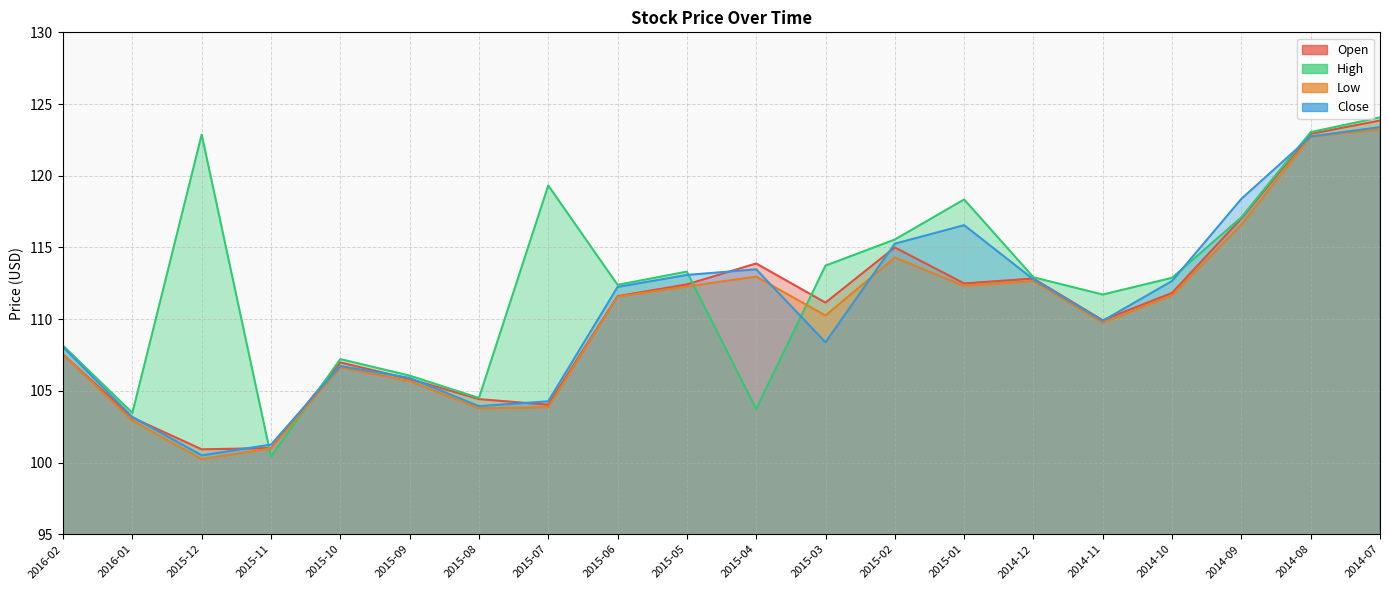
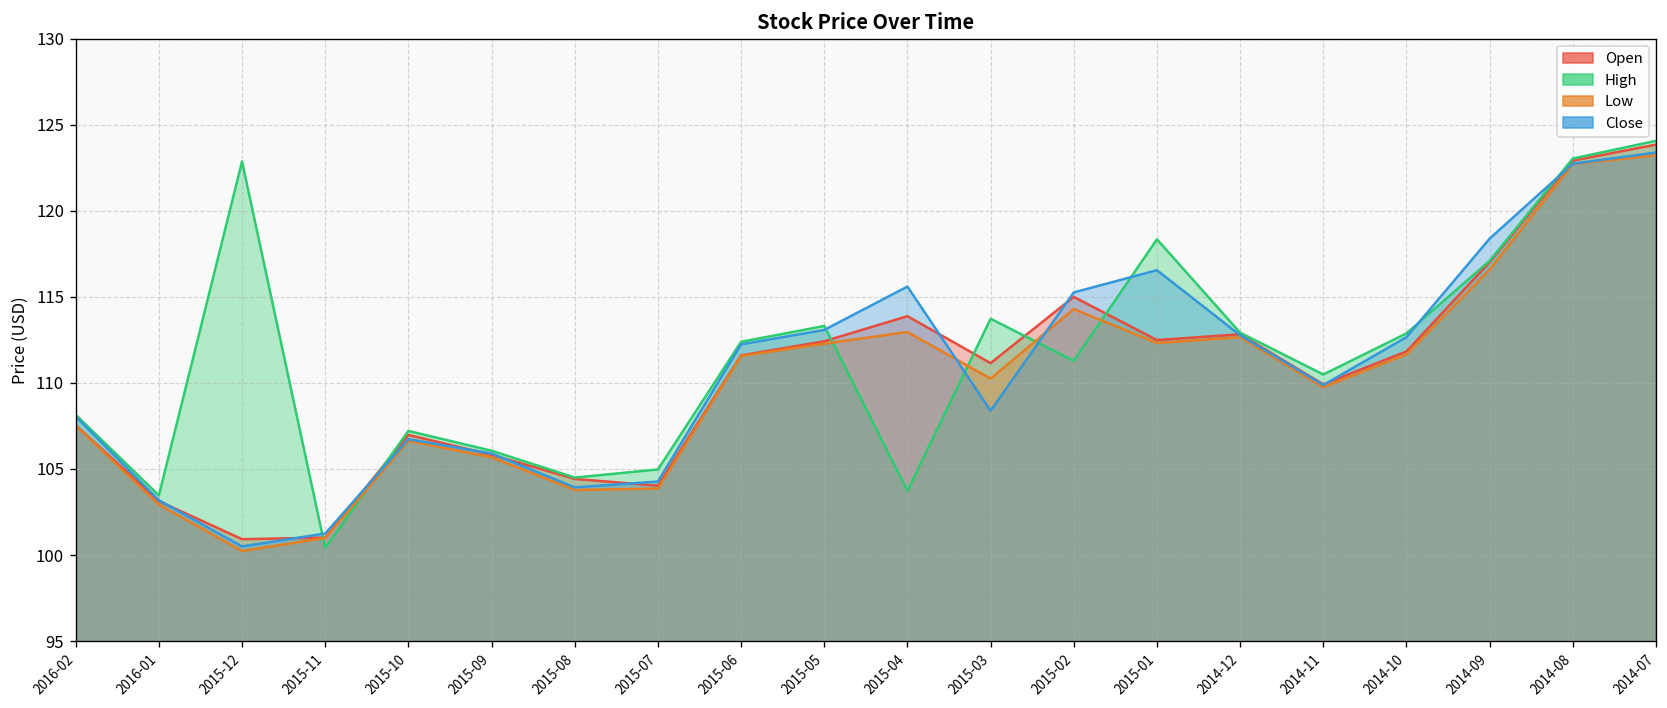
  {
    "High": {
      "2016-01": 103.5,
      "2015-12": 122.9,
      "2015-11": 100.4,
      "2015-10": 107.2,
-     "2015-07": 119.3,
+     "2015-07": 105.0,
      "2015-05": 113.3,
      "2015-04": 103.7,
      "2015-03": 113.7,
-     "2015-02": 115.6,
+     "2015-02": 111.3,
      "2015-01": 118.3,
-     "2014-11": 111.7,
+     "2014-11": 110.5,
      "2014-10": 112.9,
      "2014-07": 124.1
    },
    "Close": {
      "2015-12": 100.5,
      "2015-11": 101.3,
      "2015-07": 104.3,
      "2015-05": 113.1,
-     "2015-04": 113.5,
+     "2015-04": 115.6,
      "2015-03": 108.4,
      "2015-02": 115.3,
      "2015-01": 116.6,
      "2014-10": 112.7,
      "2014-09": 118.4
    }
  }
